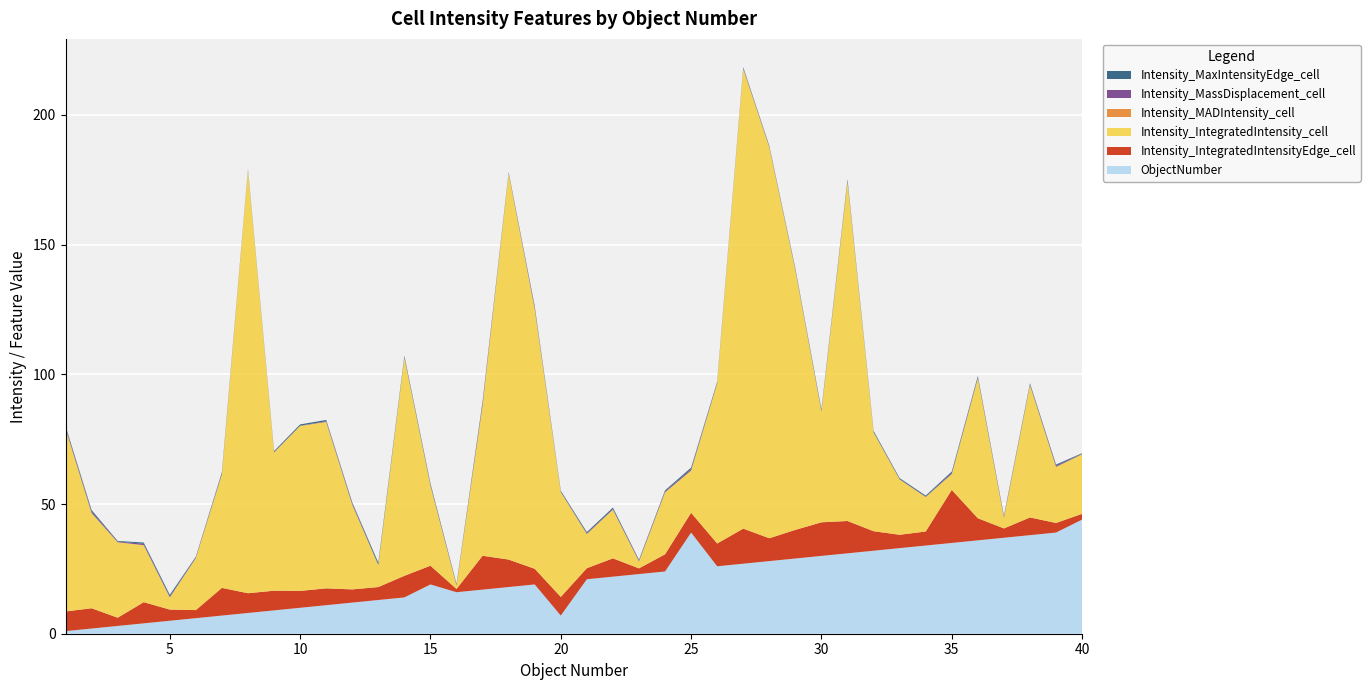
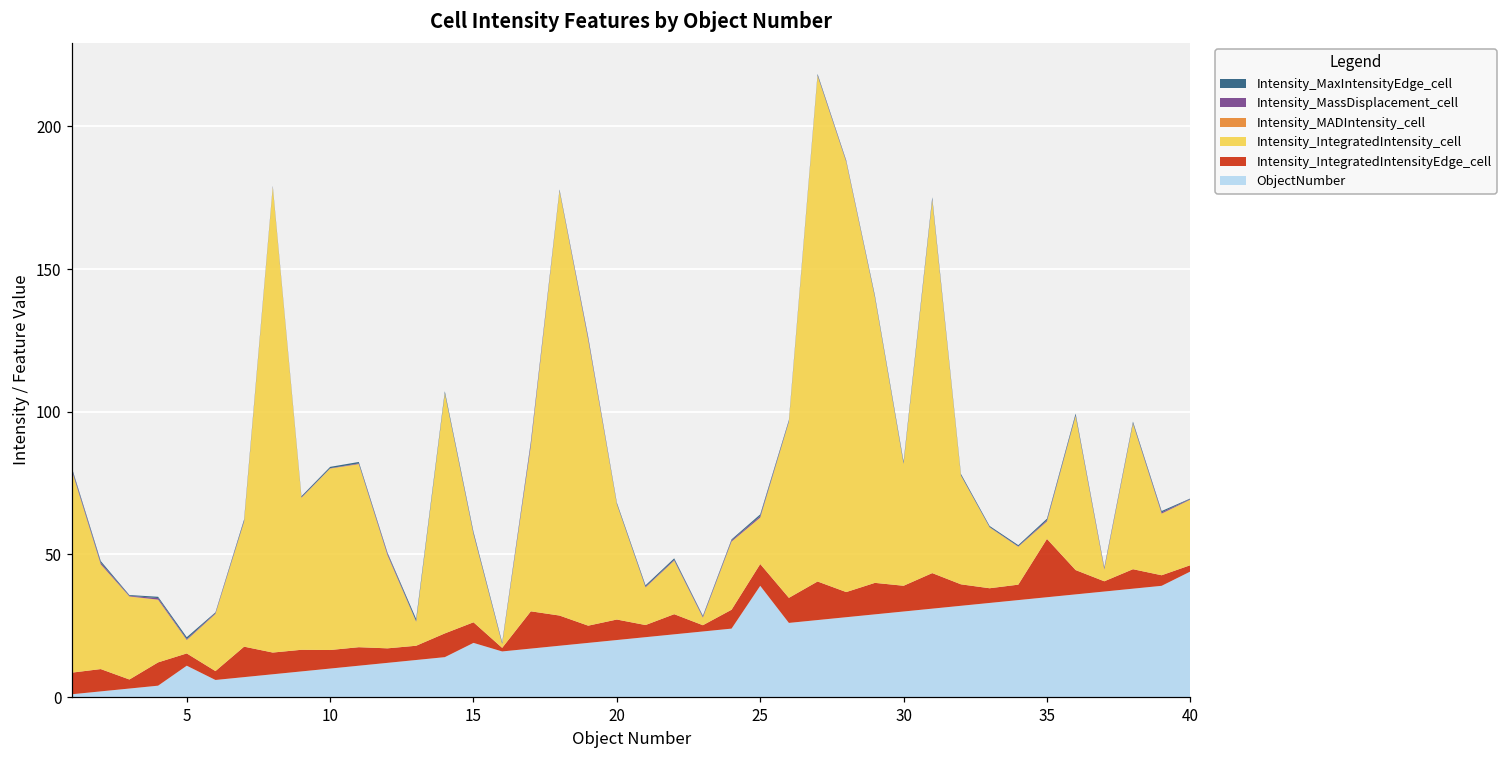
  {
    "ObjectNumber": {
-     "5": 5,
+     "5": 11,
      "10": 10,
      "15": 19,
-     "20": 7,
+     "20": 20,
      "25": 39,
      "30": 30,
      "35": 35,
      "40": 44
    },
    "Intensity_IntegratedIntensityEdge_cell": {
      "5": 4,
      "10": 6,
      "15": 7,
      "20": 7,
      "25": 8,
-     "30": 13,
+     "30": 9,
      "35": 20,
      "40": 2
    }
  }
